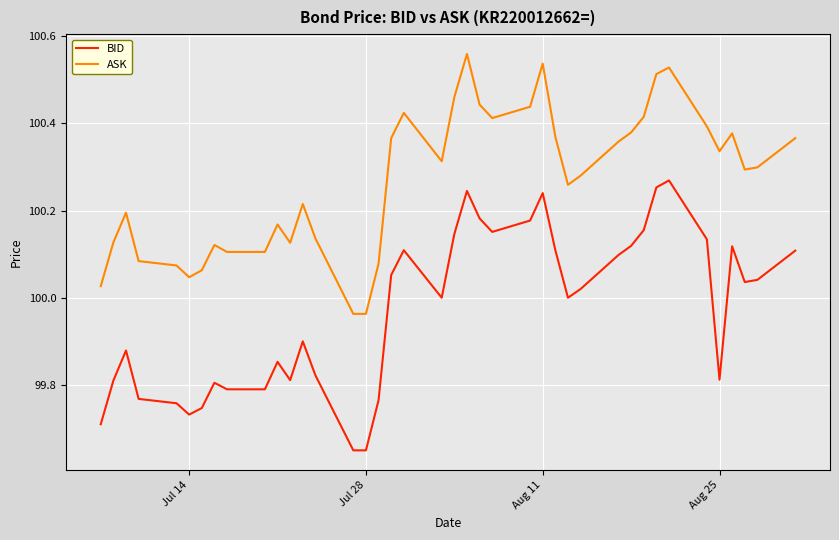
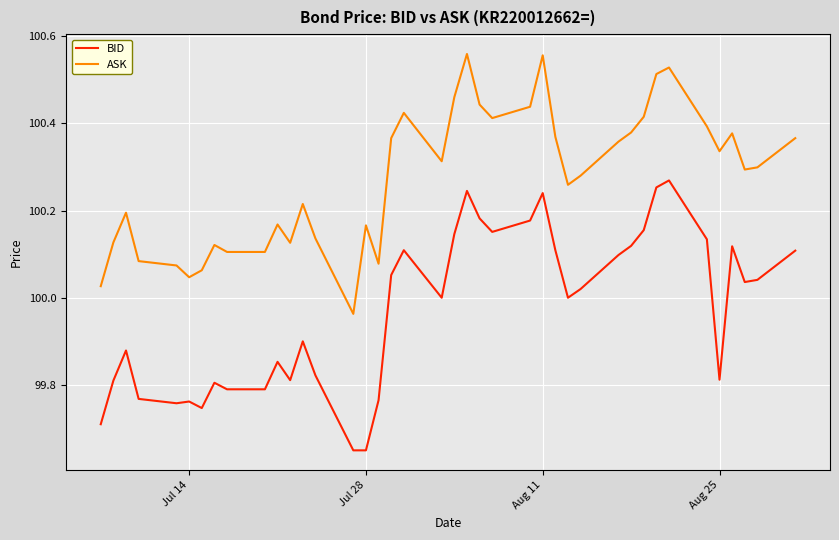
  {
    "BID": {
-     "Jul 14": 99.73,
+     "Jul 14": 99.76,
      "Jul 28": 99.65,
      "Aug 11": 100.24,
      "Aug 25": 99.81
    },
    "ASK": {
      "Jul 14": 100.05,
-     "Jul 28": 99.96,
-     "Aug 11": 100.54,
+     "Jul 28": 100.17,
+     "Aug 11": 100.56,
      "Aug 25": 100.34
    }
  }
